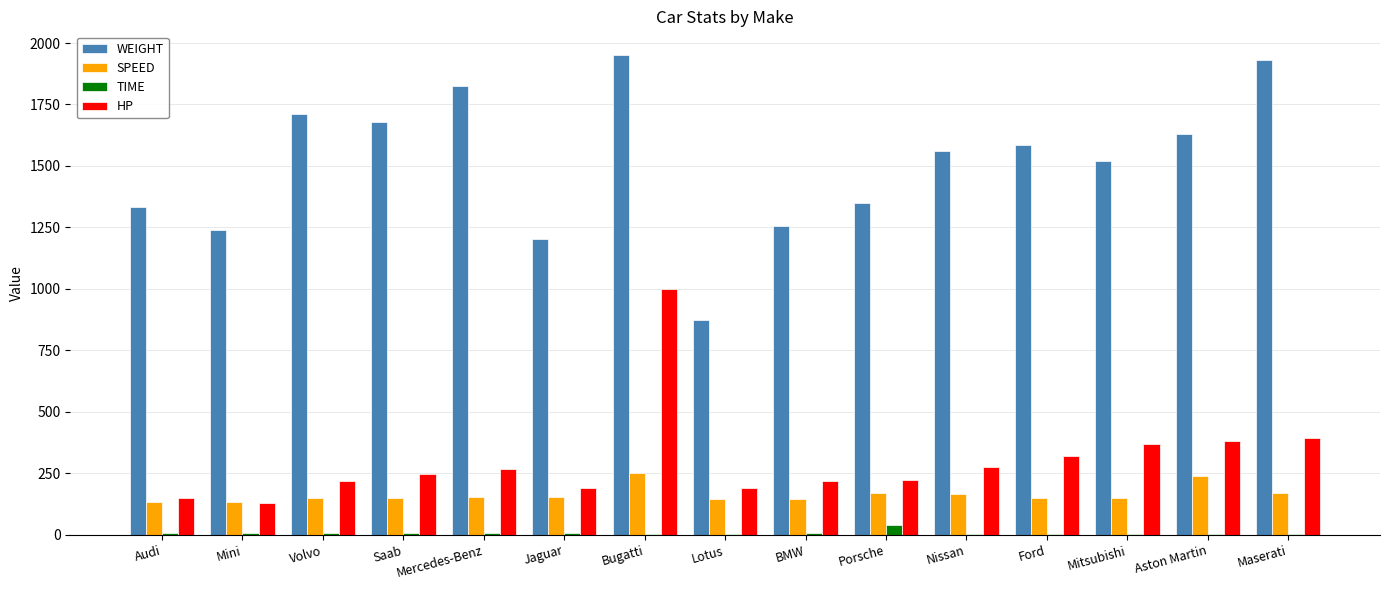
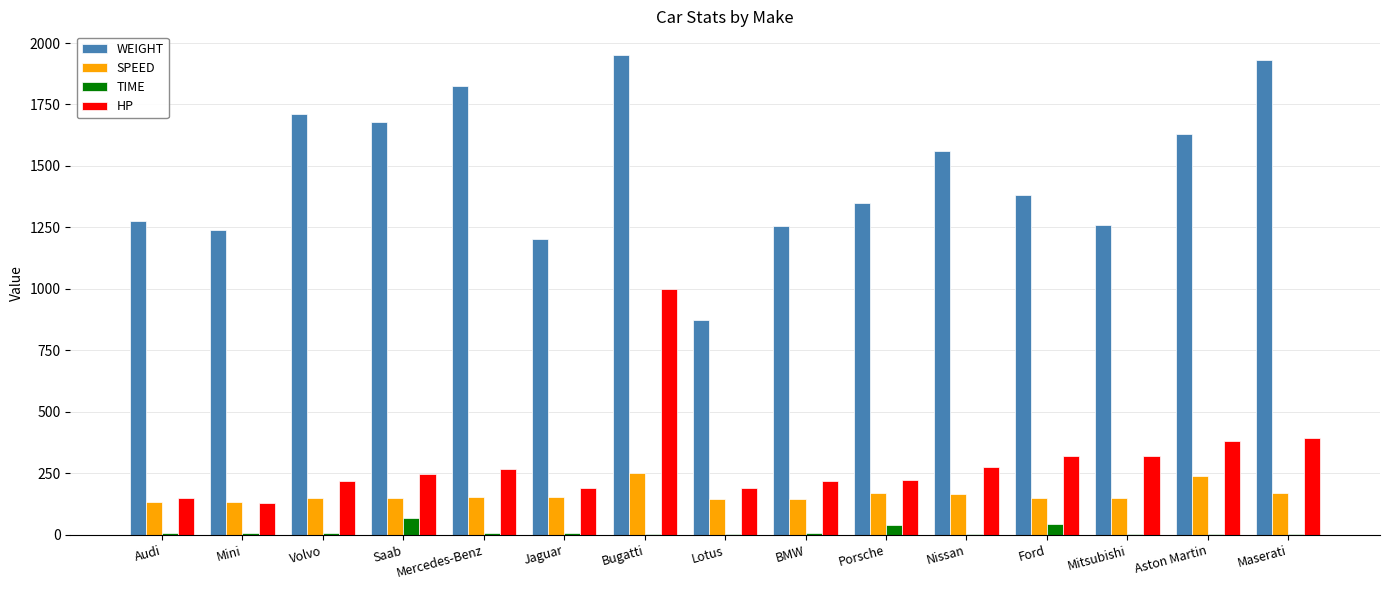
  {
    "WEIGHT": {
-     "Audi": 1340,
+     "Audi": 1280,
      "Mini": 1240,
      "Volvo": 1710,
      "Saab": 1680,
      "Mercedes-Benz": 1830,
      "Jaguar": 1200,
      "Bugatti": 1950,
      "Lotus": 880,
      "BMW": 1260,
      "Porsche": 1350,
      "Nissan": 1560,
-     "Ford": 1580,
-     "Mitsubishi": 1520,
+     "Ford": 1380,
+     "Mitsubishi": 1260,
      "Aston Martin": 1630,
      "Maserati": 1930
    },
    "SPEED": {
      "Audi": 130,
      "Mini": 130,
      "Volvo": 150,
      "Saab": 150,
      "Mercedes-Benz": 160,
      "Jaguar": 150,
      "Bugatti": 250,
      "Lotus": 150,
      "BMW": 140,
      "Porsche": 170,
      "Nissan": 170,
      "Ford": 150,
      "Mitsubishi": 150,
      "Aston Martin": 240,
      "Maserati": 170
    },
    "TIME": {
-     "Saab": 10,
+     "Saab": 70,
      "Porsche": 40,
-     "Ford": 10
+     "Ford": 40
    },
    "HP": {
      "Audi": 150,
      "Mini": 130,
      "Volvo": 220,
      "Saab": 250,
      "Mercedes-Benz": 270,
      "Jaguar": 190,
      "Bugatti": 1000,
      "Lotus": 190,
      "BMW": 220,
      "Porsche": 220,
      "Nissan": 280,
      "Ford": 320,
-     "Mitsubishi": 370,
+     "Mitsubishi": 320,
      "Aston Martin": 380,
      "Maserati": 390
    }
  }
